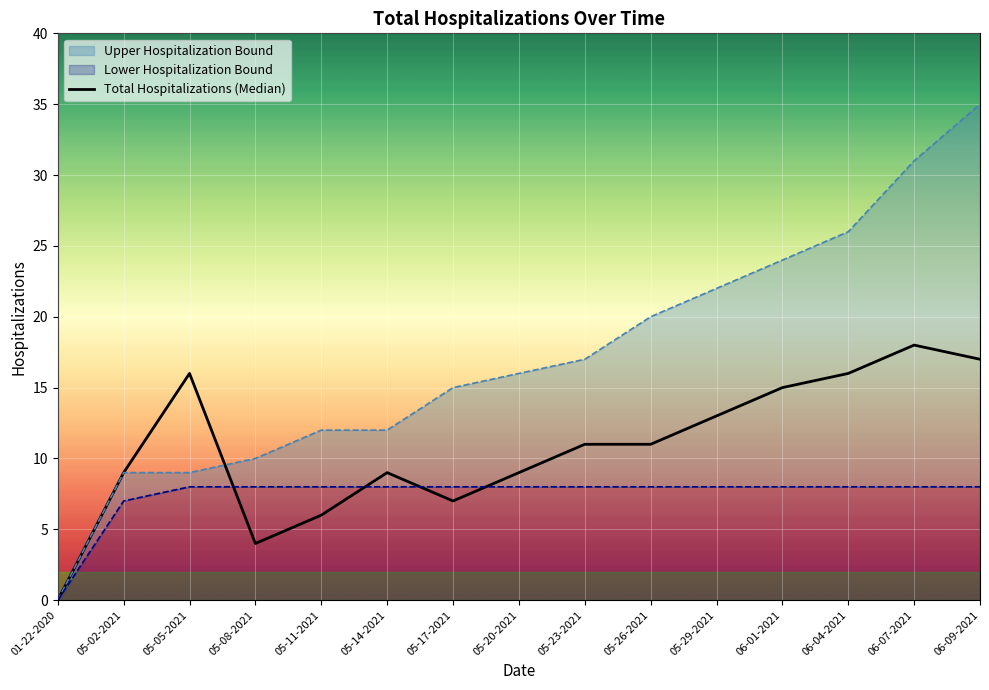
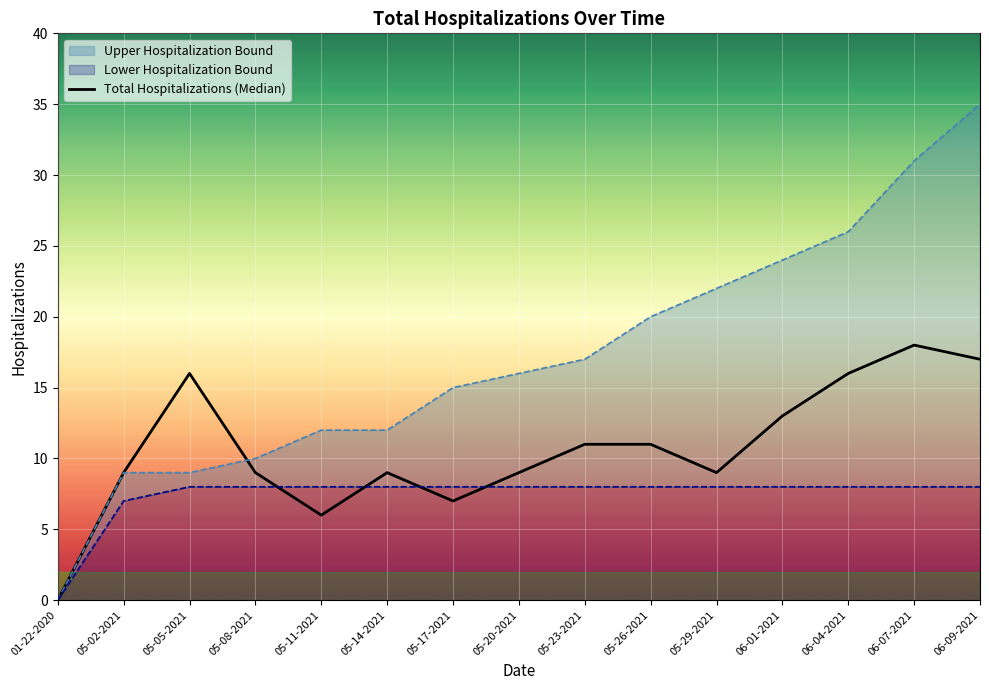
  {
    "Total Hospitalizations (Median)": {
      "05-05-2021": 16,
-     "05-08-2021": 4,
+     "05-08-2021": 9,
      "05-11-2021": 6,
      "05-14-2021": 9,
      "05-17-2021": 7,
      "05-20-2021": 9,
      "05-23-2021": 11,
      "05-26-2021": 11,
-     "05-29-2021": 13,
-     "06-01-2021": 15,
+     "05-29-2021": 9,
+     "06-01-2021": 13,
      "06-04-2021": 16,
      "06-07-2021": 18,
      "06-09-2021": 17
    }
  }
